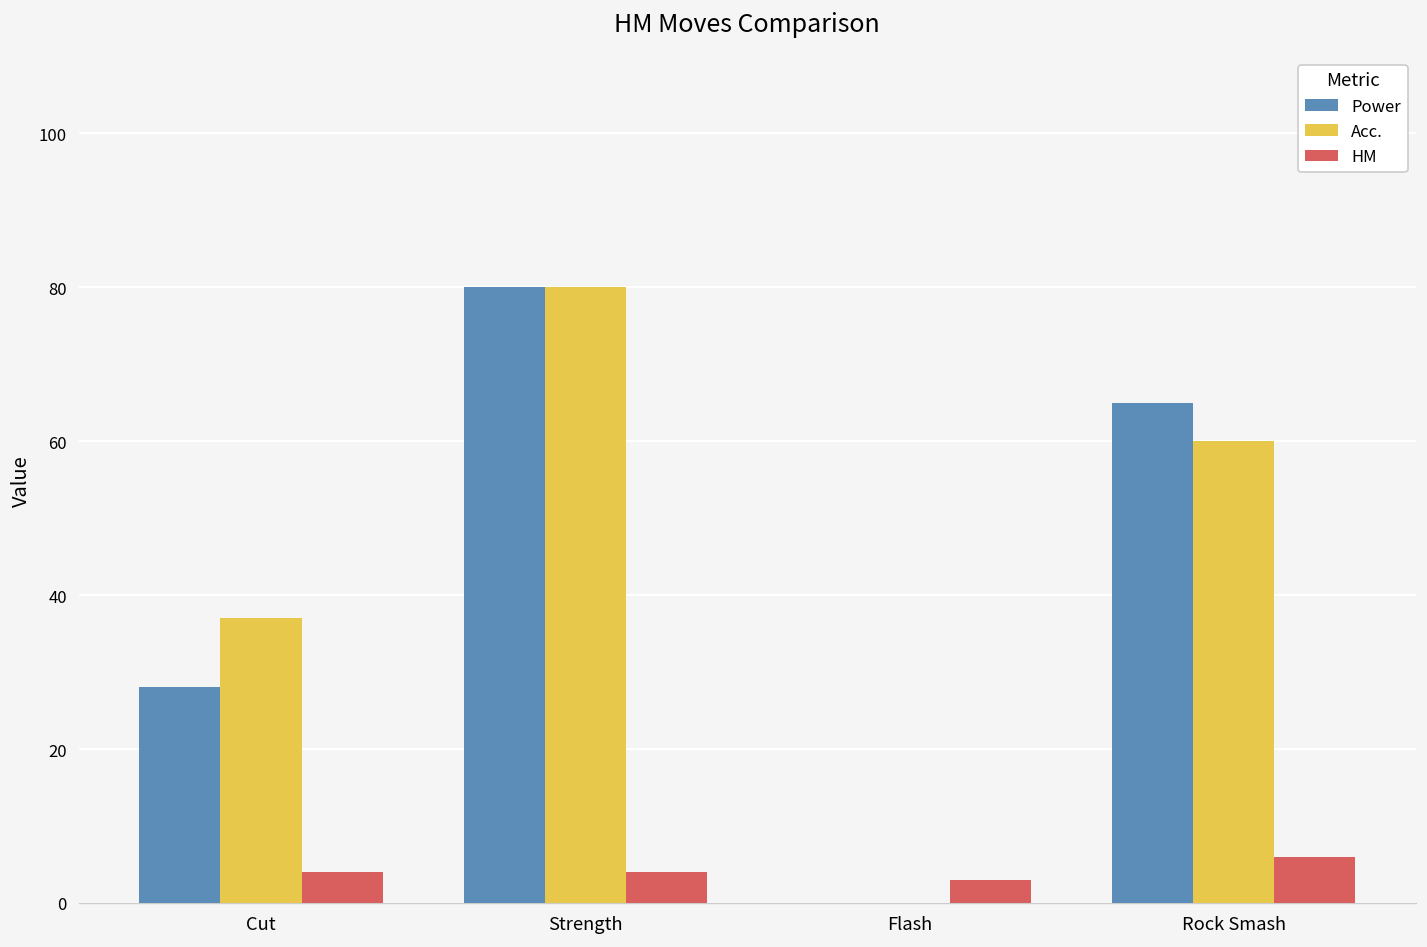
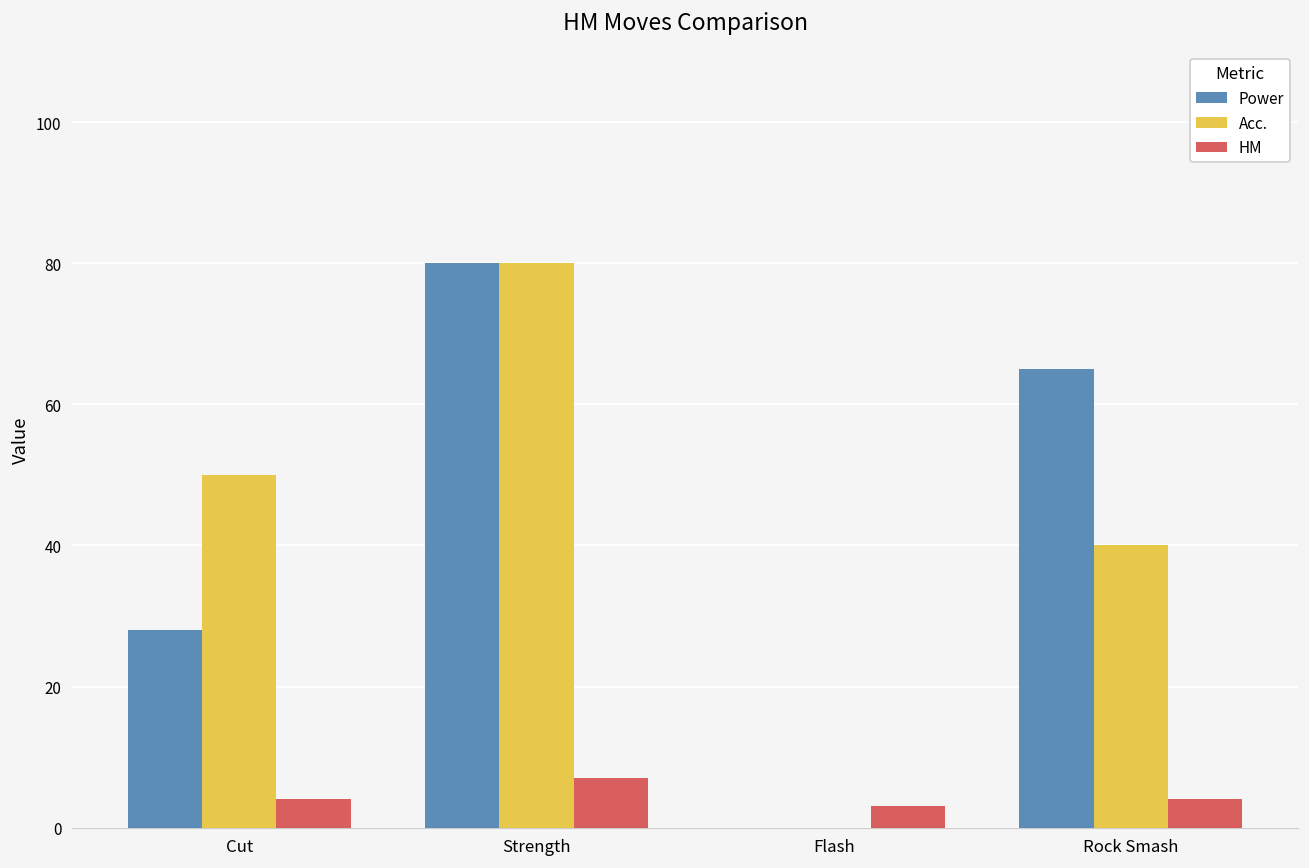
  {
    "Power": {
      "Cut": 28,
      "Strength": 80,
      "Flash": 0,
      "Rock Smash": 65
    },
    "Acc.": {
-     "Cut": 37,
+     "Cut": 50,
      "Strength": 80,
      "Flash": 0,
-     "Rock Smash": 60
+     "Rock Smash": 40
    },
    "HM": {
      "Cut": 4,
-     "Strength": 4,
+     "Strength": 7,
      "Flash": 3,
-     "Rock Smash": 6
+     "Rock Smash": 4
    }
  }
